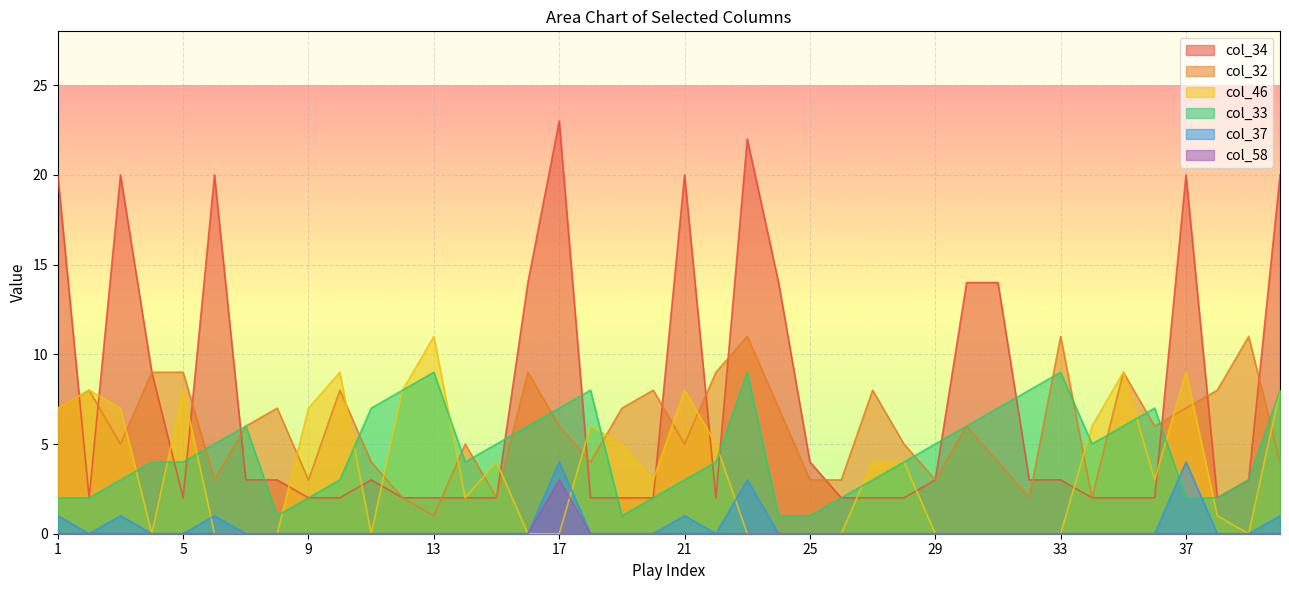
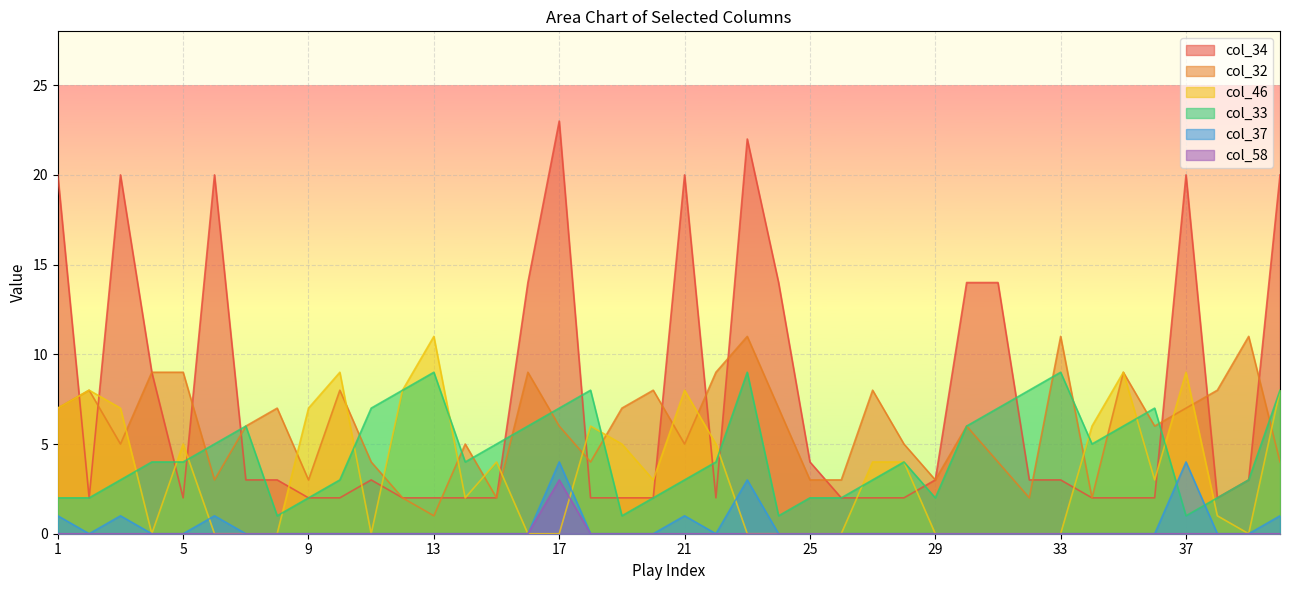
  {
    "col_46": {
-     "5": 8,
+     "5": 5,
      "9": 7,
      "13": 11,
      "17": 0,
      "21": 8,
      "37": 9
    },
    "col_33": {
      "1": 2,
      "5": 4,
      "13": 9,
      "17": 7,
      "21": 3,
-     "25": 1,
-     "29": 5,
+     "25": 2,
+     "29": 2,
      "33": 9,
-     "37": 2
+     "37": 1
    },
    "col_37": {
      "1": 1,
      "17": 4,
      "21": 1,
      "37": 4
    },
    "col_58": {
      "1": 0,
      "17": 3,
      "21": 0,
      "37": 0
    }
  }
